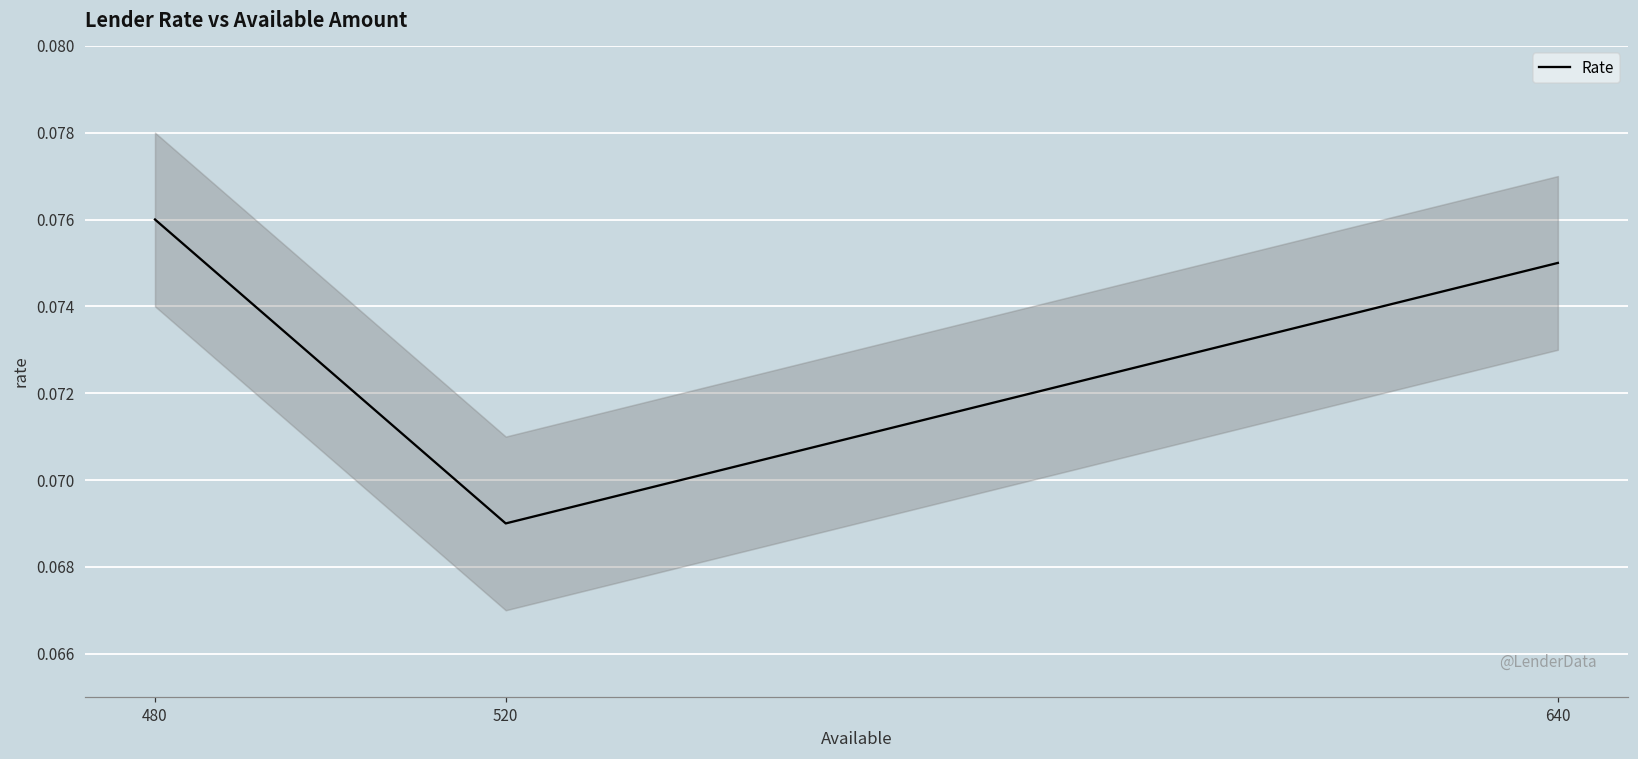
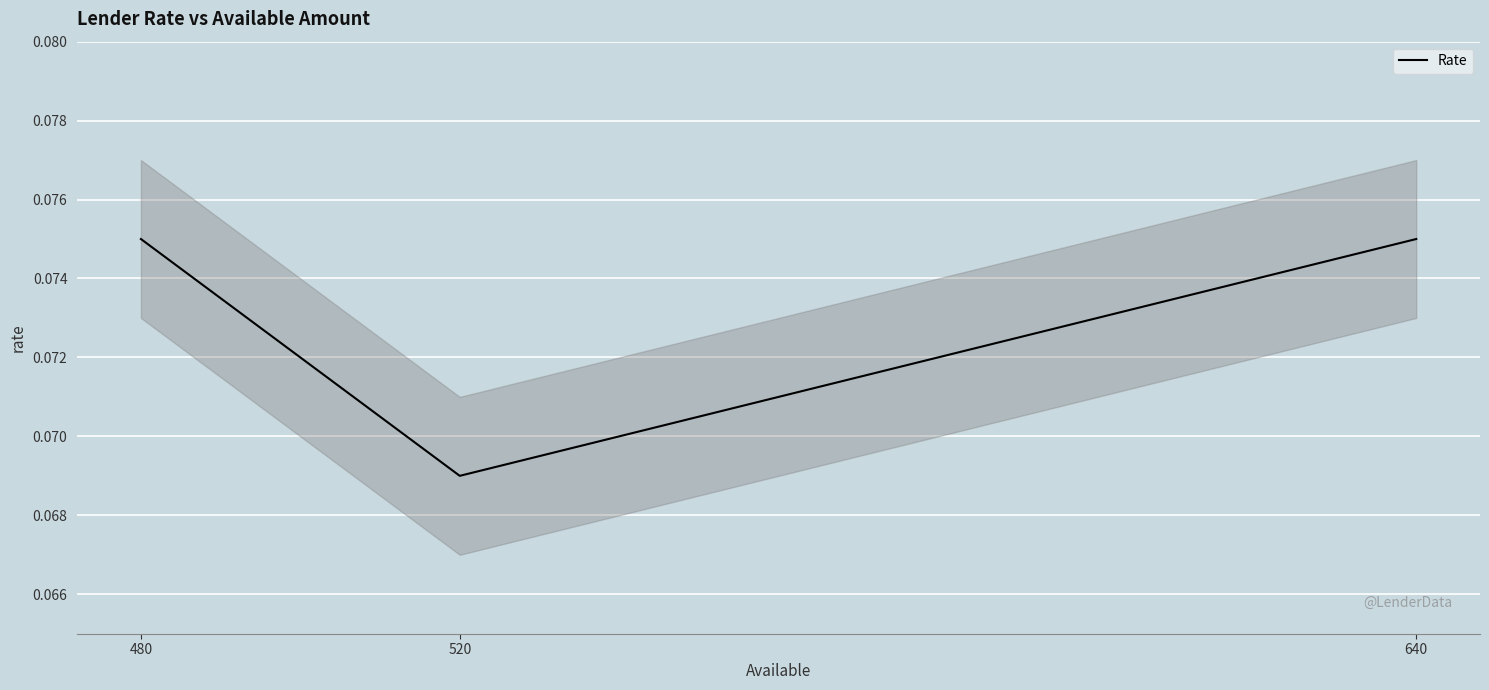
  {
    "Rate": {
-     "480": 0.076,
+     "480": 0.075,
      "520": 0.069,
      "640": 0.075
    }
  }
